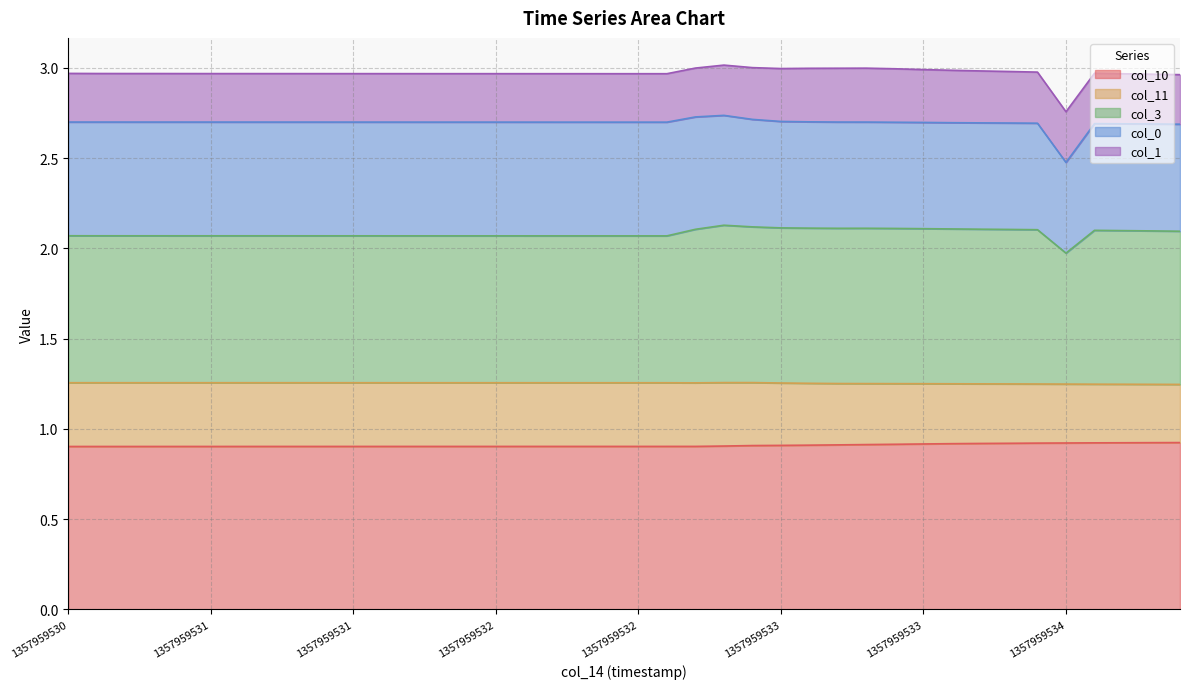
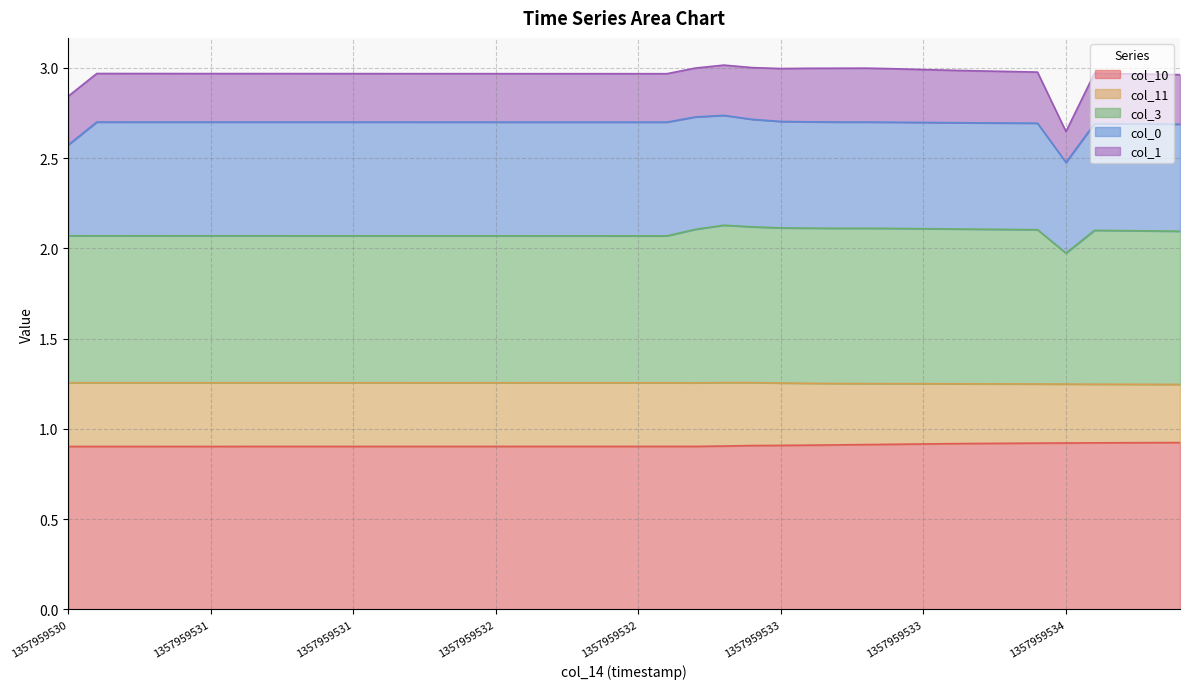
  {
    "col_3": {
      "1357959530": 0.81,
      "1357959534": 0.73
    },
    "col_0": {
-     "1357959530": 0.63,
+     "1357959530": 0.50,
      "1357959534": 0.50
    },
    "col_1": {
      "1357959530": 0.27,
-     "1357959534": 0.28
+     "1357959534": 0.17
    }
  }
